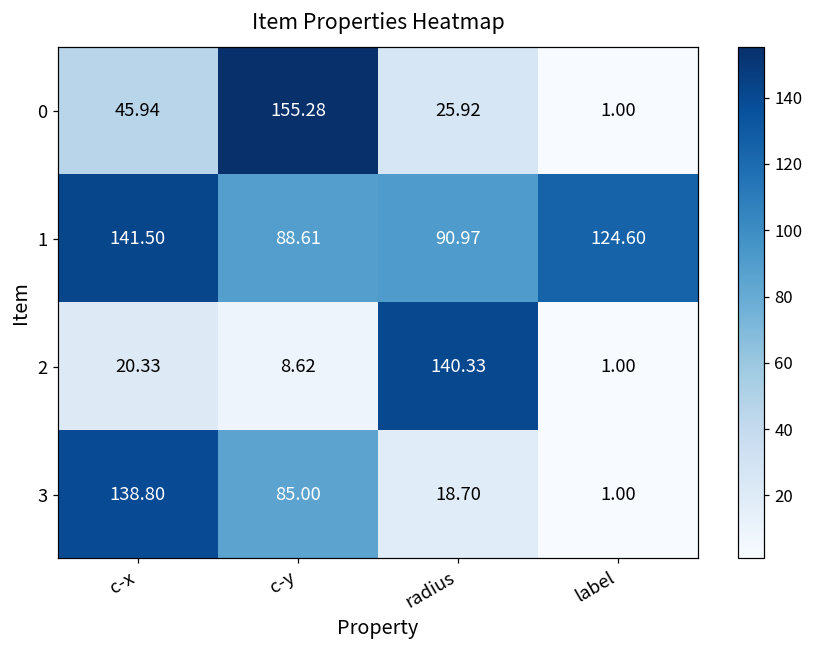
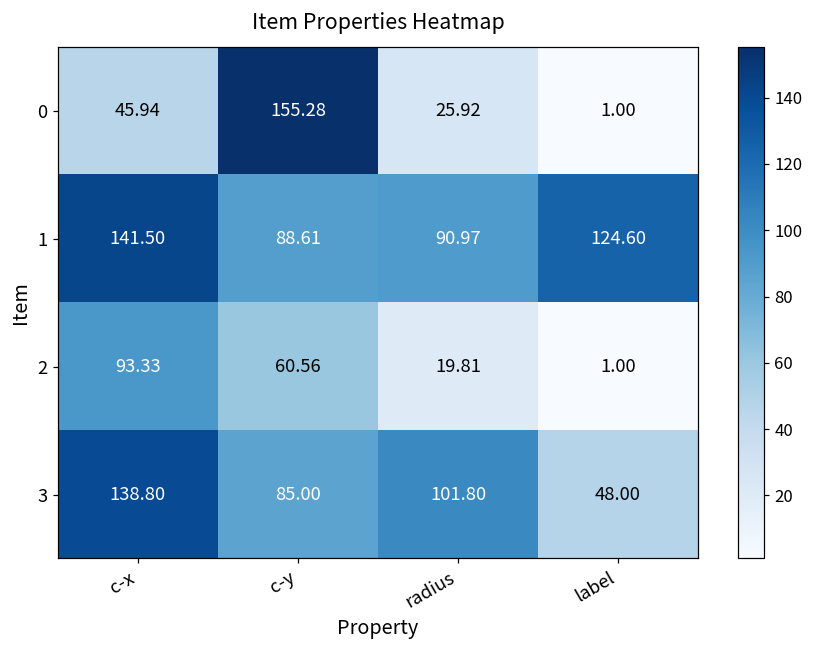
  {
    "0": {
      "c-x": 45.94,
      "c-y": 155.28,
      "radius": 25.92,
      "label": 1.00
    },
    "1": {
      "c-x": 141.50,
      "c-y": 88.61,
      "radius": 90.97,
      "label": 124.60
    },
    "2": {
-     "c-x": 20.33,
-     "c-y": 8.62,
-     "radius": 140.33,
+     "c-x": 93.33,
+     "c-y": 60.56,
+     "radius": 19.81,
      "label": 1.00
    },
    "3": {
      "c-x": 138.80,
      "c-y": 85.00,
-     "radius": 18.70,
-     "label": 1.00
+     "radius": 101.80,
+     "label": 48.00
    }
  }
